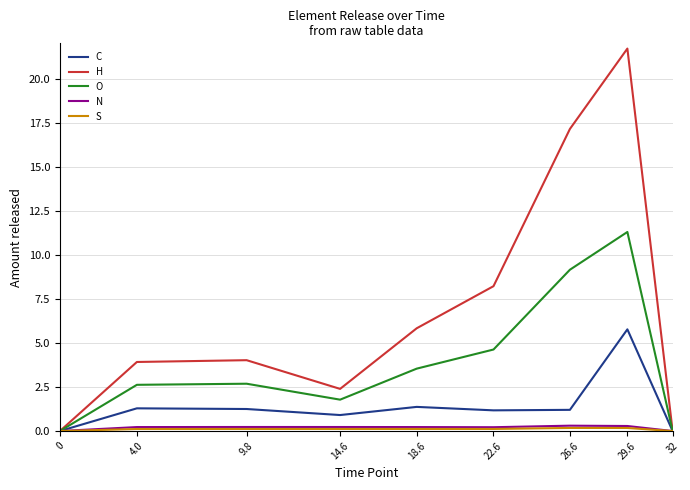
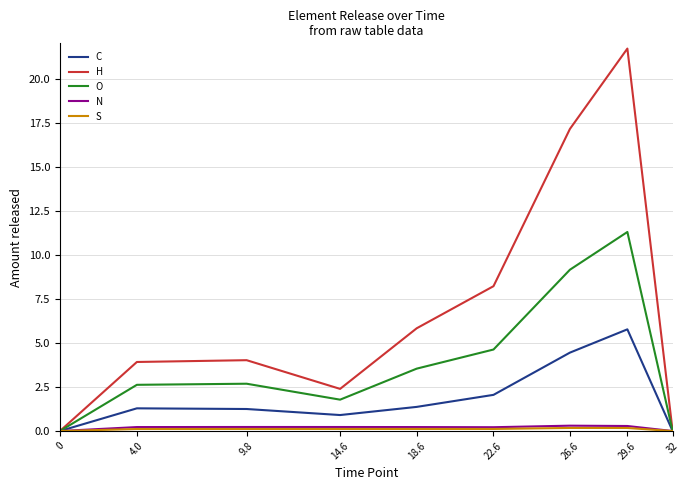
  {
    "C": {
      "4.0": 1.3,
      "9.8": 1.3,
      "14.6": 0.9,
      "18.6": 1.4,
-     "22.6": 1.2,
-     "26.6": 1.2,
+     "22.6": 2.1,
+     "26.6": 4.4,
      "29.6": 5.8
    },
    "H": {
      "4.0": 3.9,
      "9.8": 4.0,
      "14.6": 2.4,
      "18.6": 5.8,
      "22.6": 8.2,
      "26.6": 17.1,
      "29.6": 21.7
    },
    "O": {
      "4.0": 2.6,
      "9.8": 2.7,
      "14.6": 1.8,
      "18.6": 3.5,
      "22.6": 4.6,
      "26.6": 9.2,
      "29.6": 11.3
    }
  }
